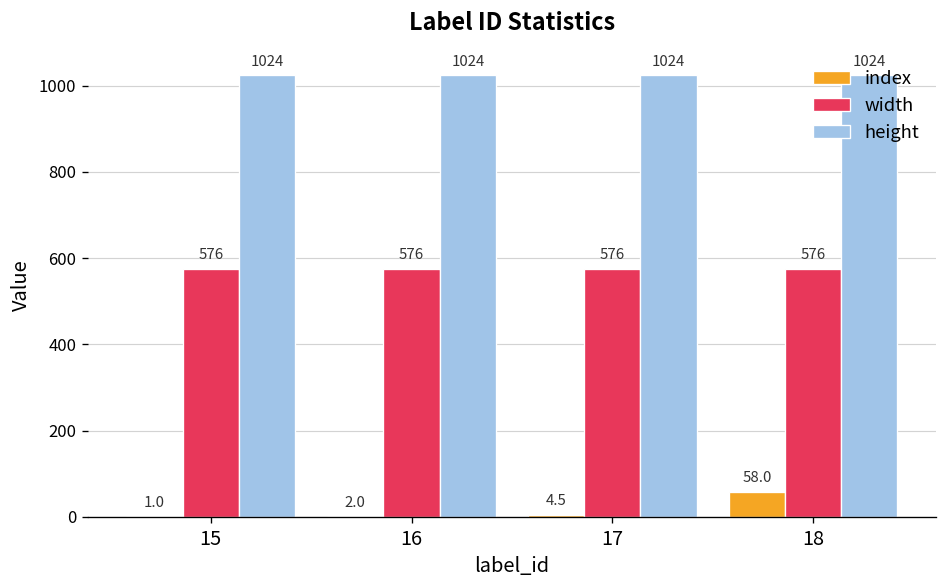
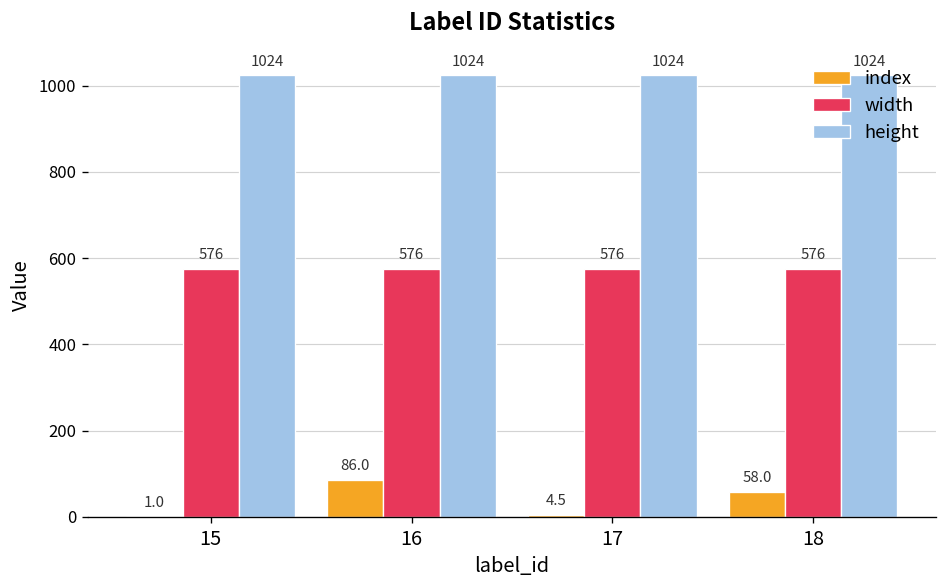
  {
    "index": {
      "15": 1.0,
-     "16": 2.0,
+     "16": 86.0,
      "17": 4.5,
      "18": 58.0
    },
    "width": {
      "15": 576,
      "16": 576,
      "17": 576,
      "18": 576
    },
    "height": {
      "15": 1024,
      "16": 1024,
      "17": 1024,
      "18": 1024
    }
  }
